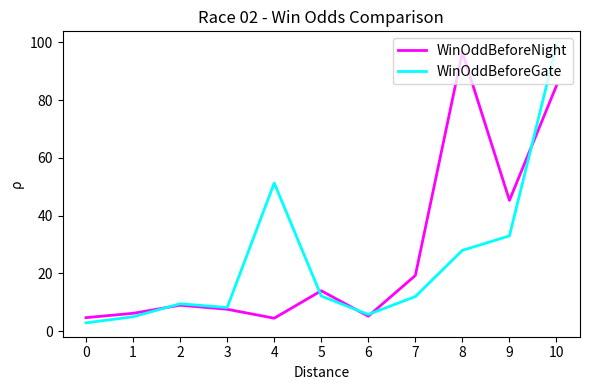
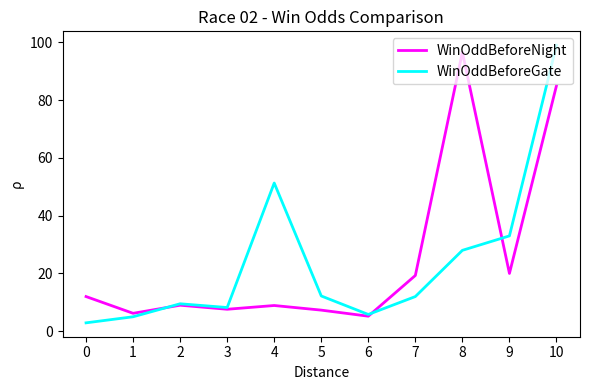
  {
    "WinOddBeforeNight": {
-     "0": 5,
+     "0": 12,
      "1": 6,
-     "4": 5,
-     "5": 14,
+     "4": 9,
+     "5": 7,
      "7": 19,
-     "9": 45,
+     "9": 20,
      "10": 85
    },
    "WinOddBeforeGate": {
      "0": 3,
      "1": 5,
      "4": 51,
      "5": 12,
      "7": 12,
      "8": 28,
      "9": 33
    }
  }
